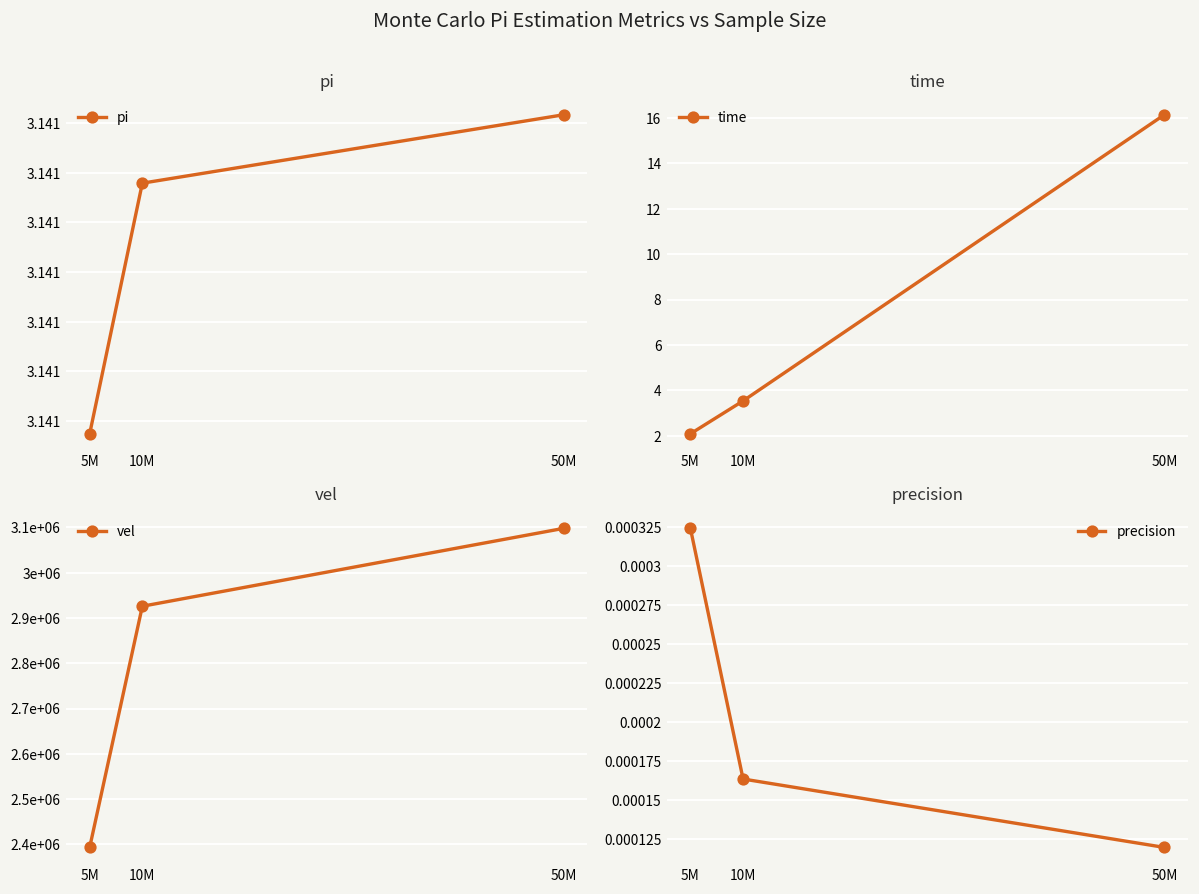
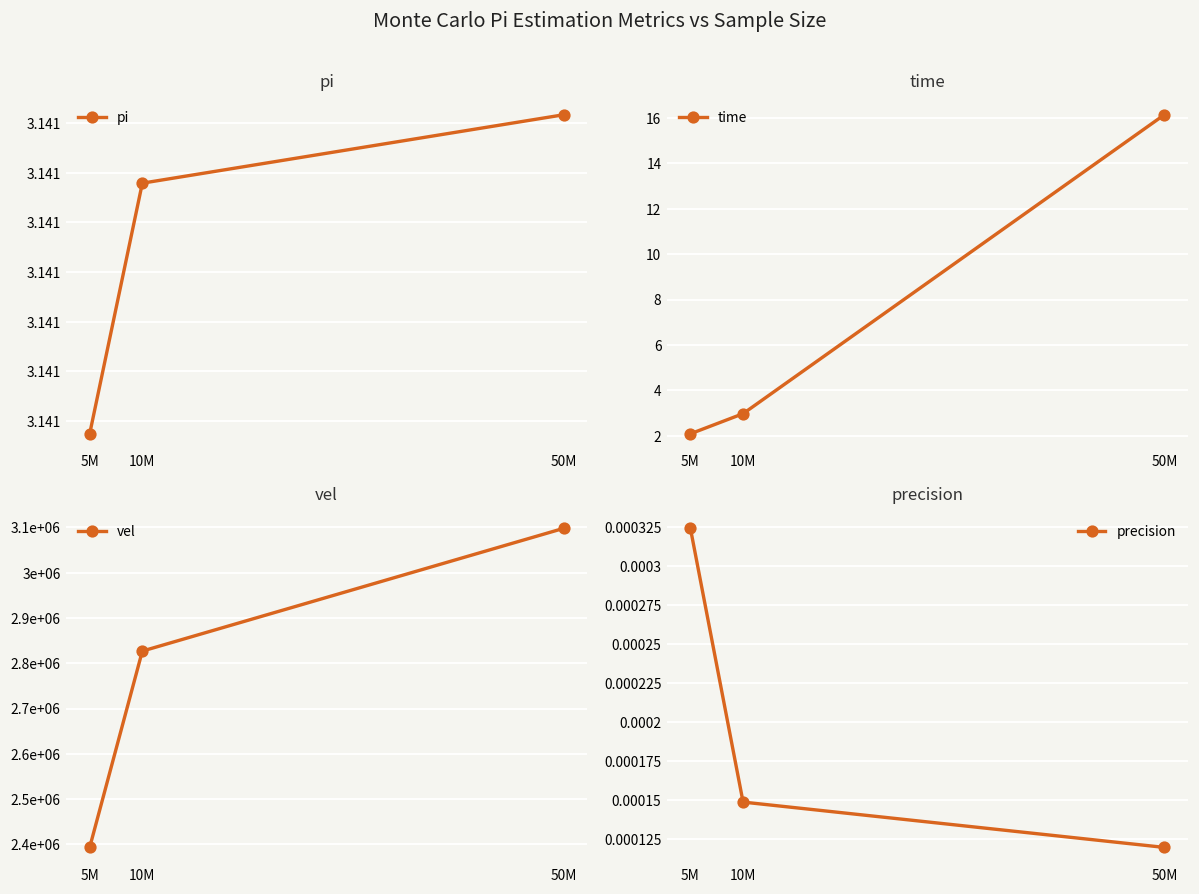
  {
    "time": {
      "5M": 2.1,
-     "10M": 3.5,
+     "10M": 3.0,
      "50M": 16.1
    },
    "vel": {
      "5M": 2390000,
-     "10M": 2930000,
+     "10M": 2830000,
      "50M": 3100000
    },
    "precision": {
      "5M": 0.000324,
-     "10M": 0.000163,
+     "10M": 0.000149,
      "50M": 0.000120
    }
  }
